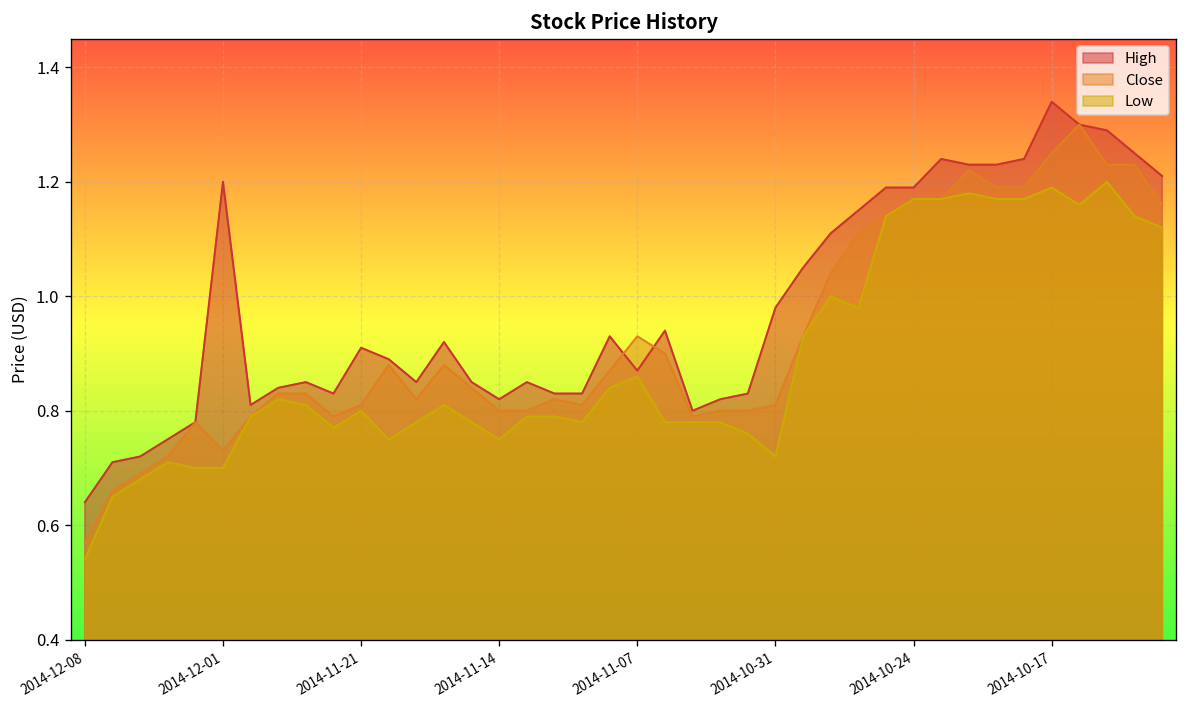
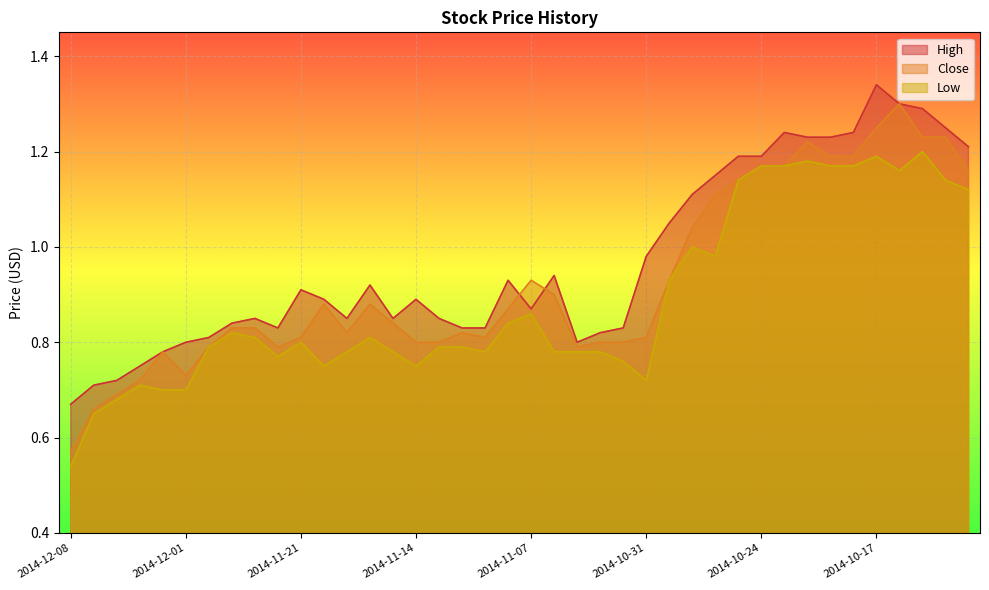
  {
    "High": {
-     "2014-12-08": 0.64,
-     "2014-12-01": 1.2,
+     "2014-12-08": 0.67,
+     "2014-12-01": 0.8,
      "2014-11-21": 0.91,
-     "2014-11-14": 0.82,
+     "2014-11-14": 0.89,
      "2014-11-07": 0.87,
      "2014-10-31": 0.98,
      "2014-10-24": 1.19,
      "2014-10-17": 1.34
    }
  }
